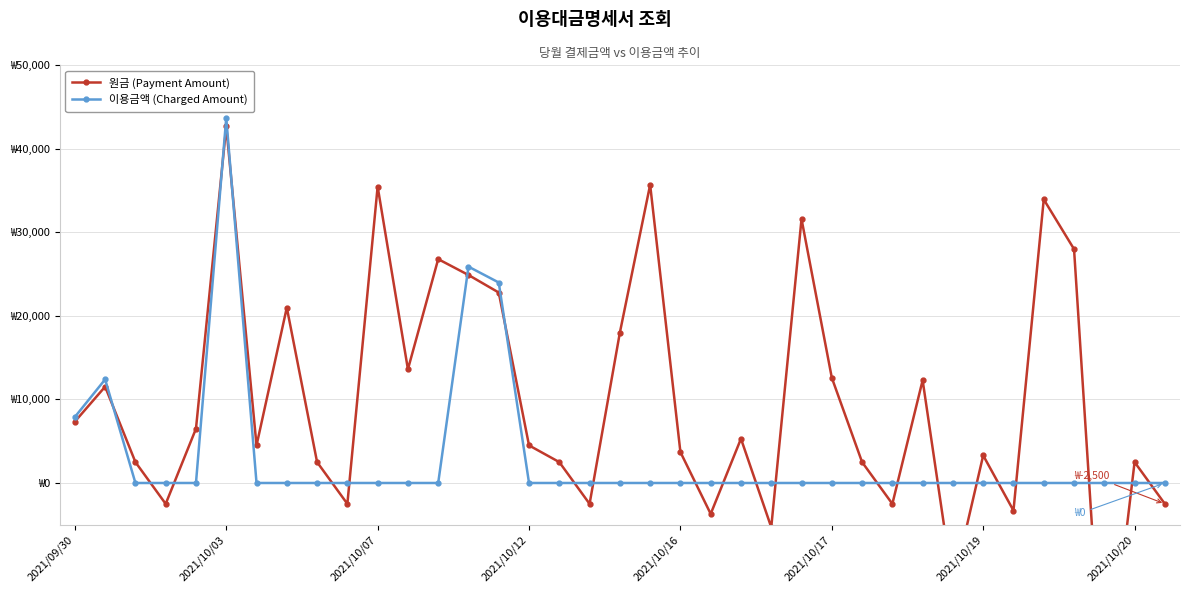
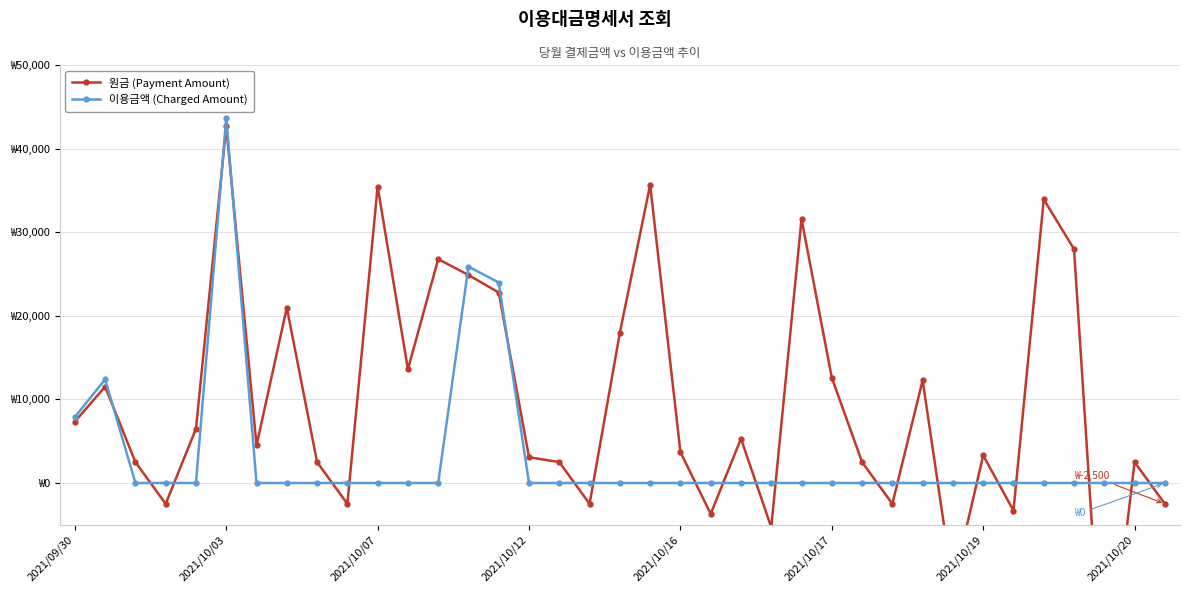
  {
    "원금 (Payment Amount)": {
      "2021/10/07": "₩35,000",
-     "2021/10/12": "₩5,000"
+     "2021/10/12": "₩3,000"
    },
    "이용금액 (Charged Amount)": {
      "2021/10/07": "₩0",
      "2021/10/12": "₩0"
    }
  }
